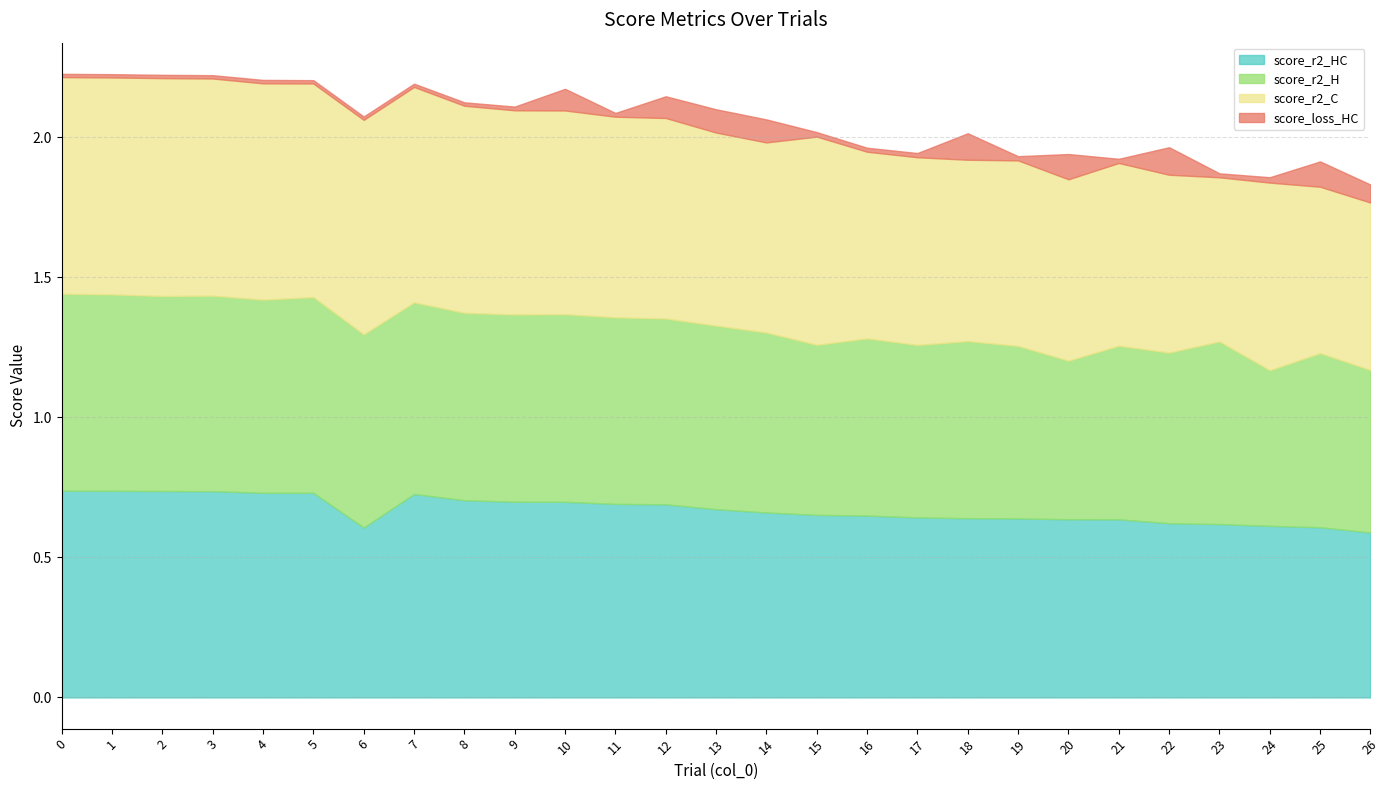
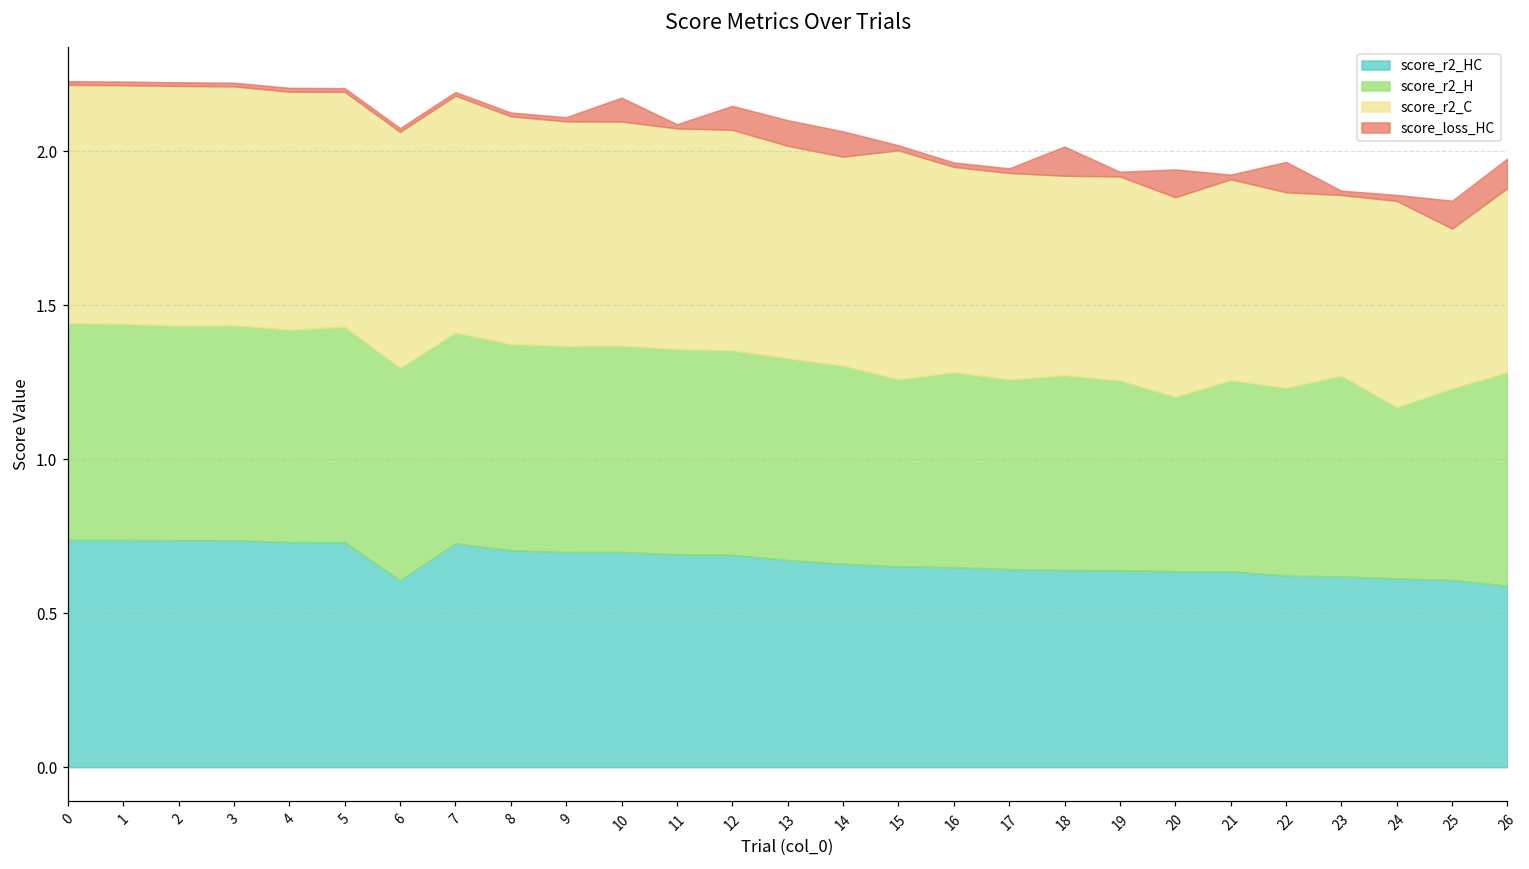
  {
    "score_r2_HC": {
      "0": 0.74,
      "1": 0.74,
      "2": 0.74,
      "3": 0.74,
      "4": 0.73,
      "5": 0.73,
      "6": 0.61,
      "7": 0.73,
      "8": 0.70,
      "9": 0.70,
      "10": 0.70,
      "11": 0.69,
      "12": 0.69,
      "13": 0.67,
      "14": 0.66,
      "15": 0.65,
      "16": 0.65,
      "17": 0.64,
      "18": 0.64,
      "19": 0.64,
      "20": 0.64,
      "21": 0.64,
      "22": 0.62,
      "23": 0.62,
      "24": 0.61,
      "25": 0.61,
      "26": 0.59
    },
    "score_r2_H": {
      "0": 0.70,
      "1": 0.70,
      "2": 0.70,
      "3": 0.70,
      "4": 0.69,
      "5": 0.70,
      "6": 0.69,
      "7": 0.68,
      "8": 0.67,
      "9": 0.67,
      "10": 0.67,
      "11": 0.67,
      "12": 0.66,
      "13": 0.66,
      "14": 0.64,
      "15": 0.61,
      "16": 0.63,
      "17": 0.62,
      "18": 0.63,
      "19": 0.62,
      "20": 0.57,
      "21": 0.62,
      "22": 0.61,
      "23": 0.65,
      "24": 0.56,
      "25": 0.62,
-     "26": 0.58
+     "26": 0.69
    },
    "score_r2_C": {
      "0": 0.77,
      "1": 0.77,
      "2": 0.78,
      "3": 0.78,
      "4": 0.77,
      "5": 0.76,
      "6": 0.77,
      "7": 0.77,
      "8": 0.74,
      "9": 0.73,
      "10": 0.73,
      "11": 0.72,
      "12": 0.72,
      "13": 0.69,
      "14": 0.68,
      "15": 0.74,
      "16": 0.67,
      "17": 0.67,
      "18": 0.65,
      "19": 0.66,
      "20": 0.65,
      "21": 0.65,
      "22": 0.64,
      "23": 0.59,
      "24": 0.67,
-     "25": 0.59,
+     "25": 0.52,
      "26": 0.60
    },
    "score_loss_HC": {
      "0": 0.01,
      "1": 0.01,
      "2": 0.01,
      "3": 0.01,
      "4": 0.01,
      "5": 0.01,
      "6": 0.01,
      "7": 0.01,
      "8": 0.01,
      "9": 0.01,
      "10": 0.08,
      "11": 0.01,
      "12": 0.08,
      "13": 0.08,
      "14": 0.08,
      "15": 0.02,
      "16": 0.01,
      "17": 0.02,
      "18": 0.09,
      "19": 0.02,
      "20": 0.09,
      "21": 0.01,
      "22": 0.10,
      "23": 0.01,
      "24": 0.02,
      "25": 0.09,
-     "26": 0.06
+     "26": 0.10
    }
  }
